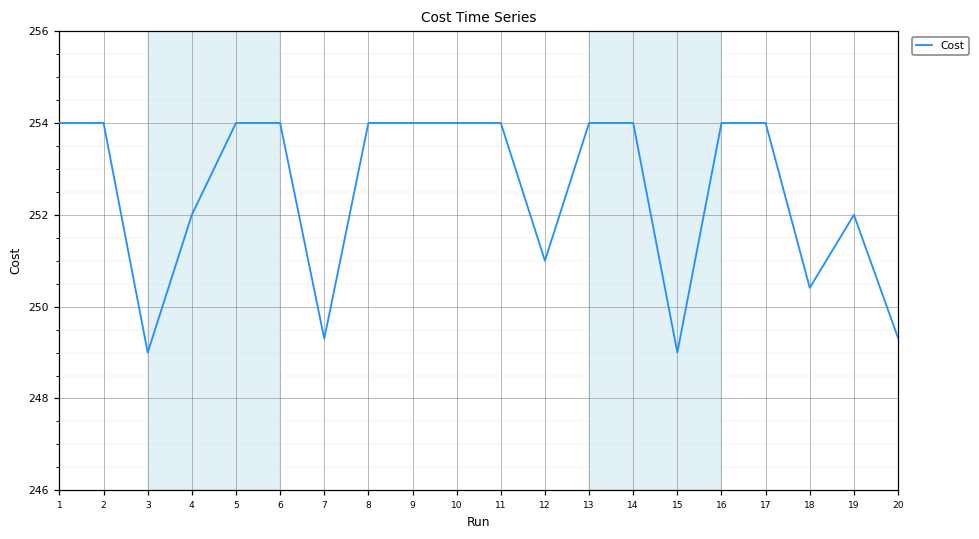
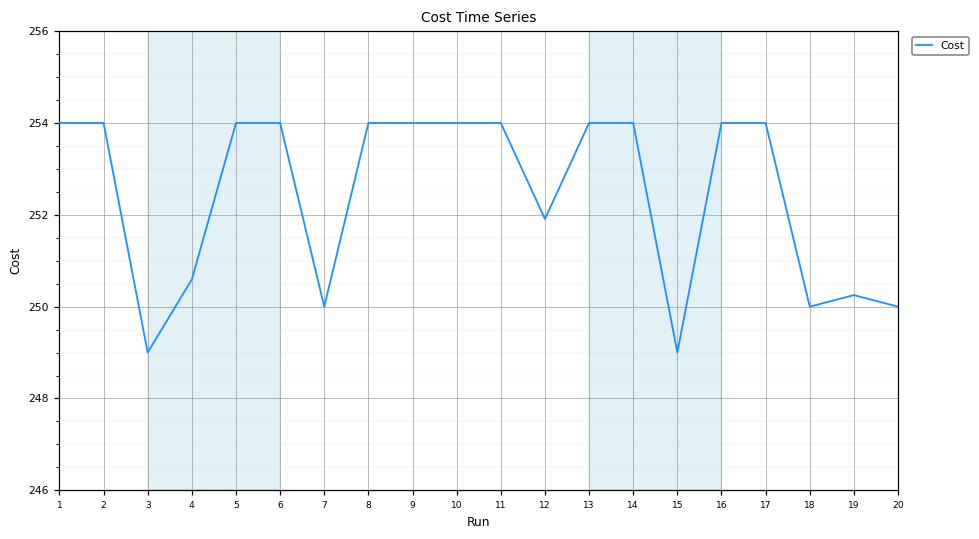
  {
    "1": 254.0,
    "2": 254.0,
    "3": 249.0,
-   "4": 252.0,
+   "4": 250.6,
    "5": 254.0,
    "6": 254.0,
-   "7": 249.3,
+   "7": 250.0,
    "8": 254.0,
    "9": 254.0,
    "10": 254.0,
    "11": 254.0,
-   "12": 251.0,
+   "12": 251.9,
    "13": 254.0,
    "14": 254.0,
    "15": 249.0,
    "16": 254.0,
    "17": 254.0,
-   "18": 250.4,
-   "19": 252.0,
-   "20": 249.3
+   "18": 250.0,
+   "19": 250.3,
+   "20": 250.0
  }
